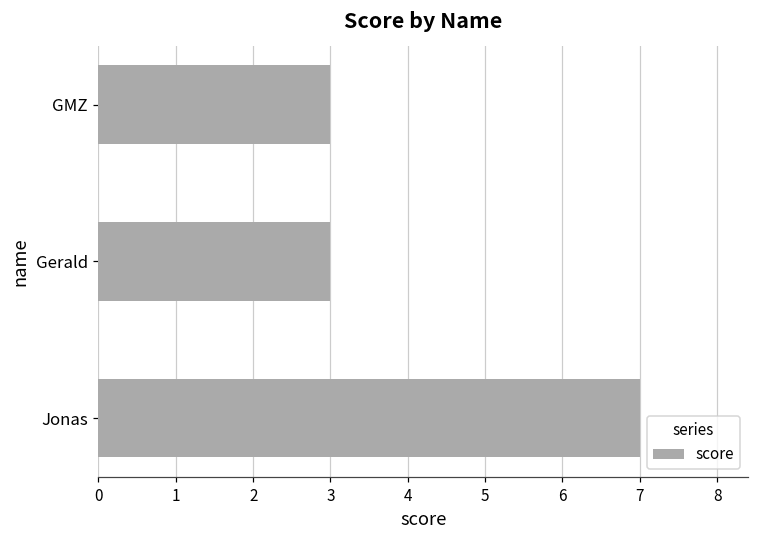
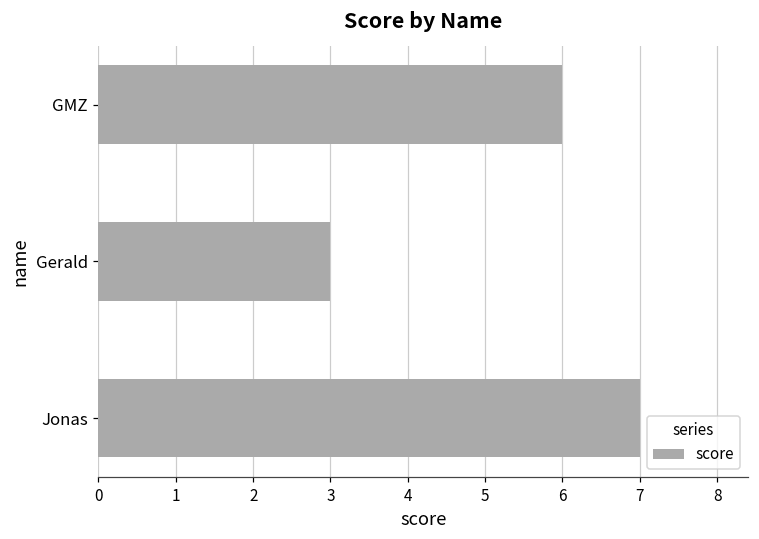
  {
-   "GMZ": 3,
+   "GMZ": 6,
    "Gerald": 3,
    "Jonas": 7
  }
